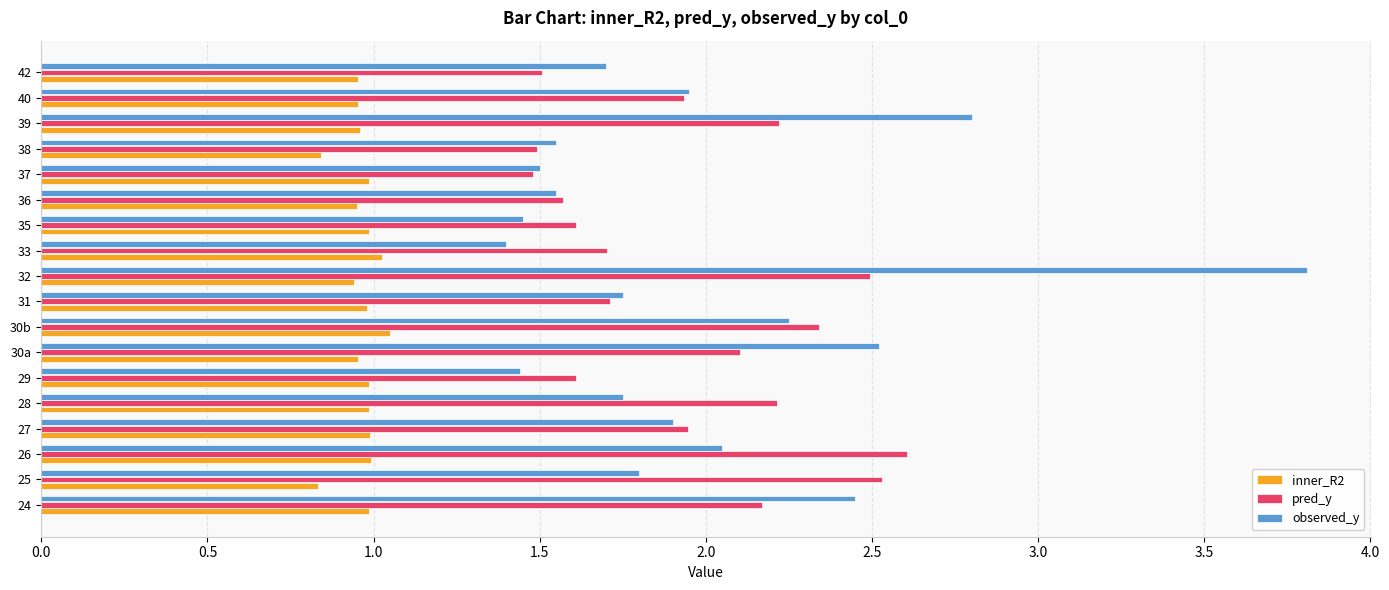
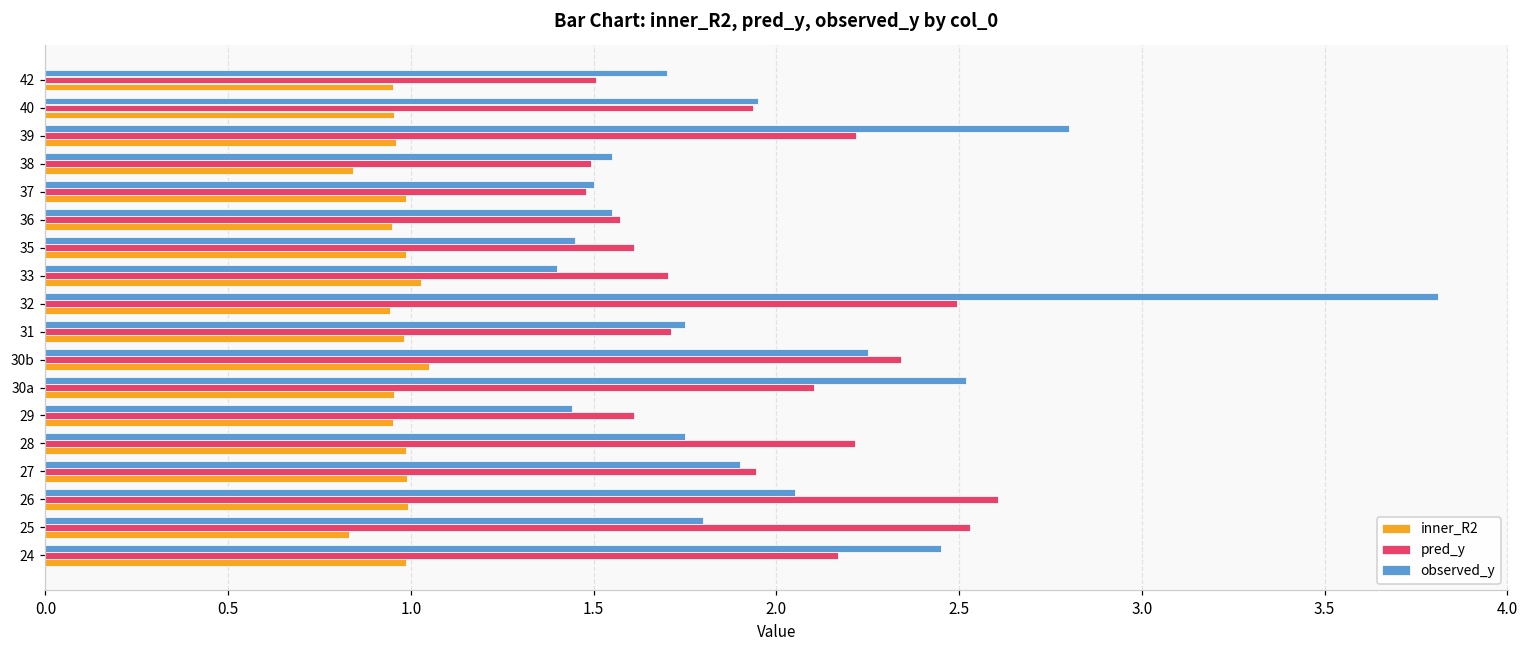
  {
    "inner_R2": {
      "42": 0.95,
      "40": 0.95,
      "39": 0.96,
      "38": 0.84,
      "37": 0.99,
      "36": 0.95,
      "35": 0.99,
      "33": 1.03,
      "32": 0.94,
      "31": 0.98,
      "30b": 1.05,
      "30a": 0.95,
-     "29": 0.99,
+     "29": 0.95,
      "28": 0.99,
      "27": 0.99,
      "26": 0.99,
      "25": 0.83,
      "24": 0.99
    },
    "pred_y": {
      "42": 1.51,
      "40": 1.94,
      "39": 2.22,
      "38": 1.49,
      "37": 1.48,
      "36": 1.57,
      "35": 1.61,
      "33": 1.70,
      "32": 2.49,
      "31": 1.71,
      "30b": 2.34,
      "30a": 2.10,
      "29": 1.61,
      "28": 2.21,
      "27": 1.94,
      "26": 2.61,
      "25": 2.53,
      "24": 2.17
    },
    "observed_y": {
      "42": 1.70,
      "40": 1.95,
      "39": 2.80,
      "38": 1.55,
      "37": 1.50,
      "36": 1.55,
      "35": 1.45,
      "33": 1.40,
      "32": 3.81,
      "31": 1.75,
      "30b": 2.25,
      "30a": 2.52,
      "29": 1.44,
      "28": 1.75,
      "27": 1.90,
      "26": 2.05,
      "25": 1.80,
      "24": 2.45
    }
  }
